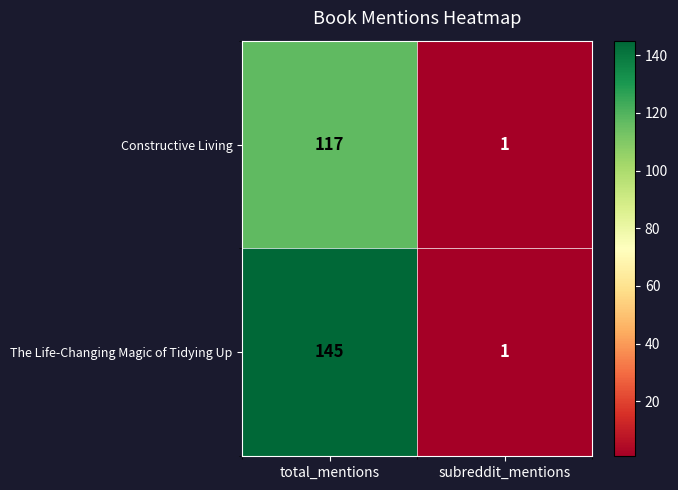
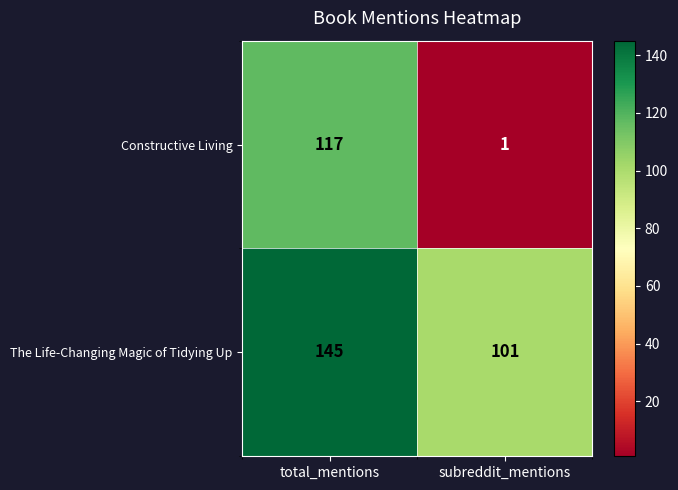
  {
    "Constructive Living": {
      "total_mentions": 117,
      "subreddit_mentions": 1
    },
    "The Life-Changing Magic of Tidying Up": {
      "total_mentions": 145,
-     "subreddit_mentions": 1
+     "subreddit_mentions": 101
    }
  }
